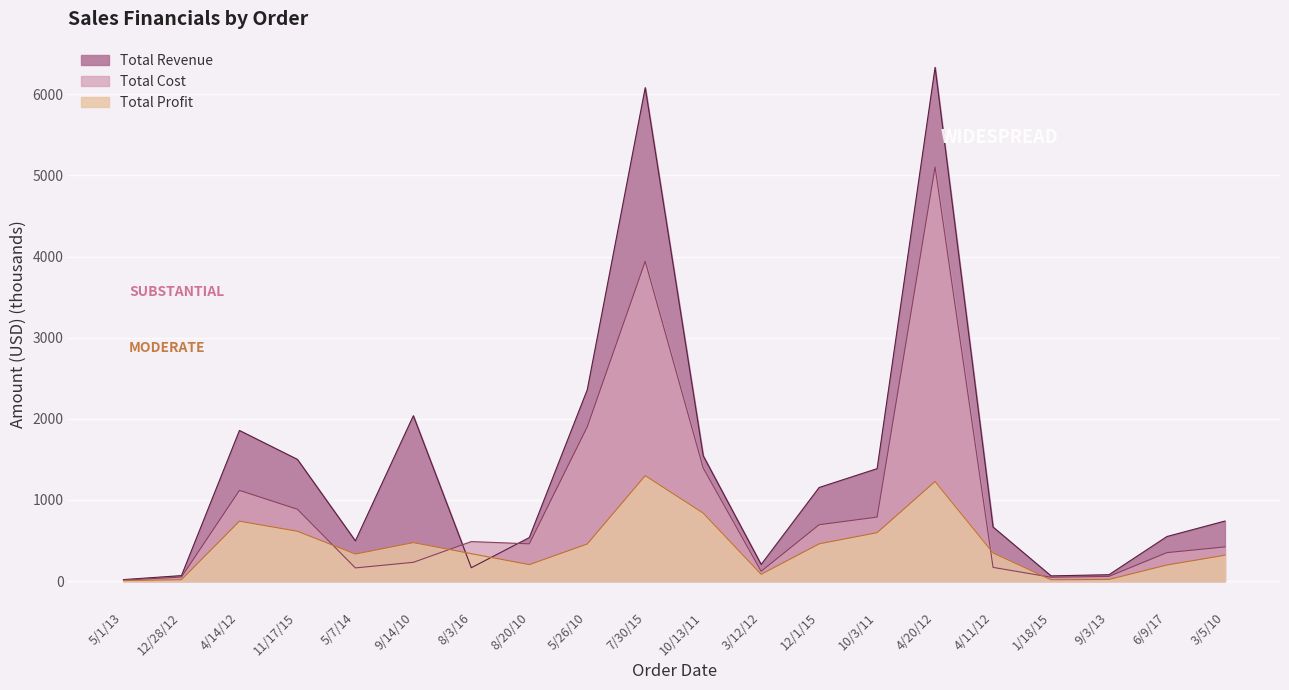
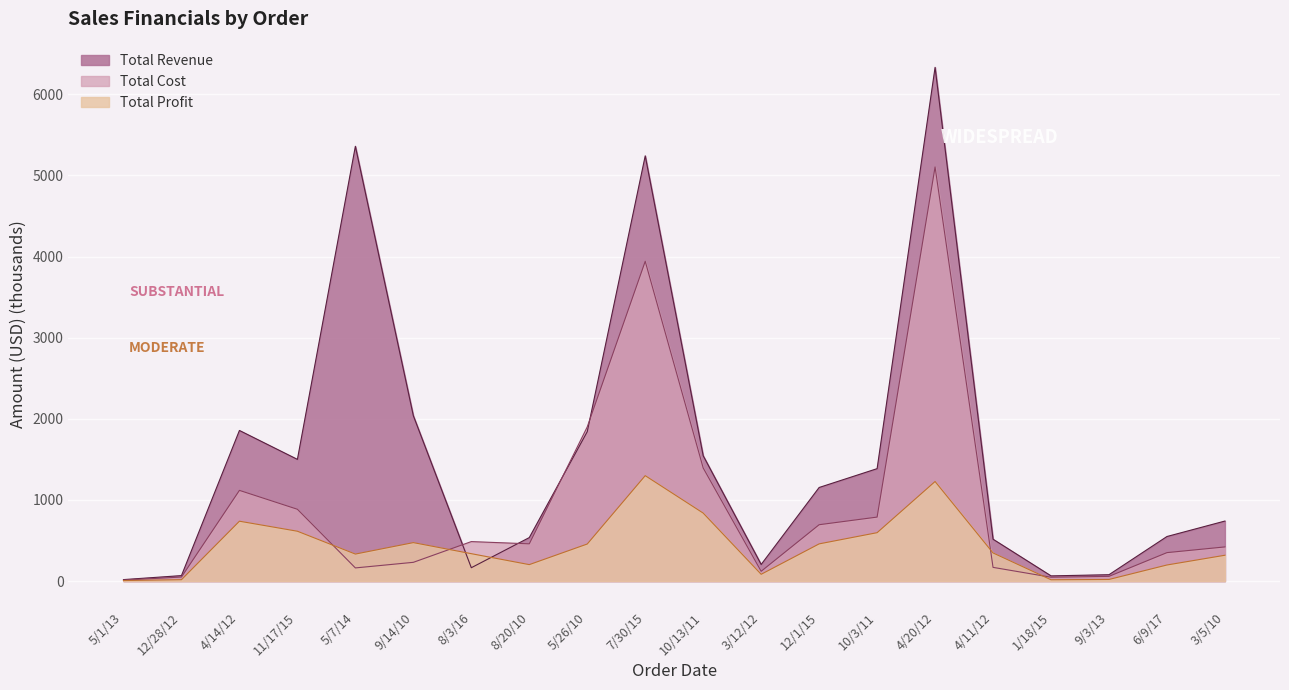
  {
    "Total Revenue": {
      "4/14/12": 1900,
      "11/17/15": 1500,
-     "5/7/14": 500,
+     "5/7/14": 5400,
      "9/14/10": 2000,
      "8/3/16": 200,
      "8/20/10": 500,
-     "5/26/10": 2400,
-     "7/30/15": 6100,
+     "5/26/10": 1800,
+     "7/30/15": 5200,
      "10/13/11": 1500,
      "3/12/12": 200,
      "12/1/15": 1200,
      "10/3/11": 1400,
      "4/20/12": 6300,
-     "4/11/12": 700,
+     "4/11/12": 500,
      "6/9/17": 500,
      "3/5/10": 700
    }
  }
